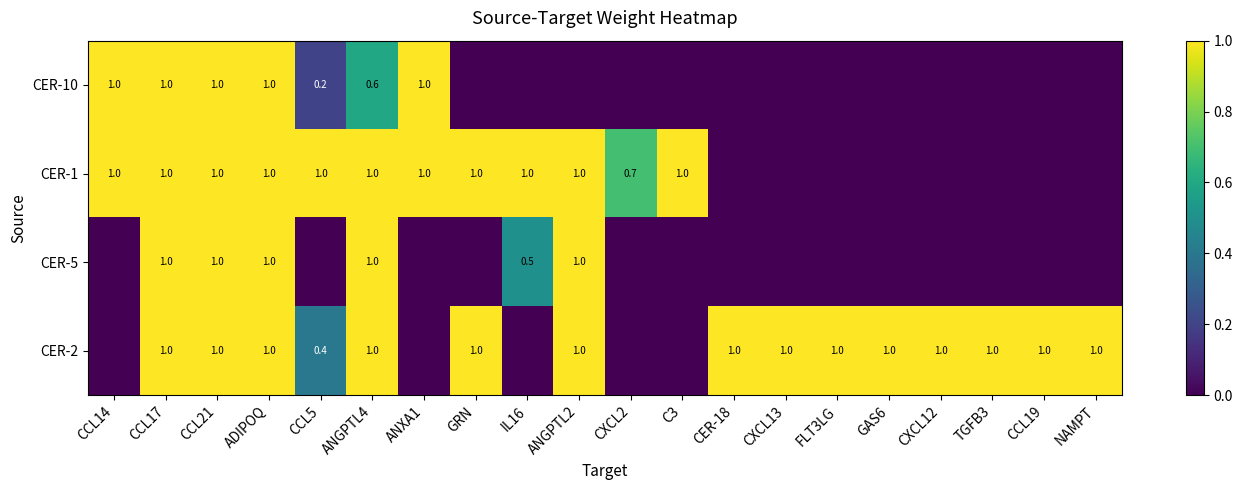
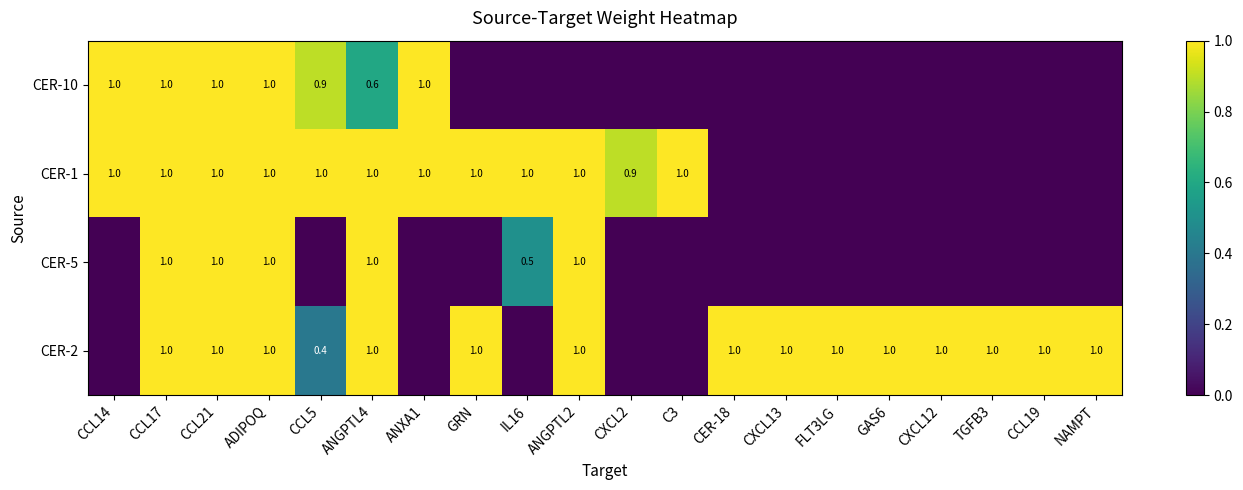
  {
    "CER-10": {
      "CCL14": 1.0,
      "CCL17": 1.0,
      "CCL21": 1.0,
      "ADIPOQ": 1.0,
-     "CCL5": 0.2,
+     "CCL5": 0.9,
      "ANGPTL4": 0.6,
      "ANXA1": 1.0
    },
    "CER-1": {
      "CCL14": 1.0,
      "CCL17": 1.0,
      "CCL21": 1.0,
      "ADIPOQ": 1.0,
      "CCL5": 1.0,
      "ANGPTL4": 1.0,
      "ANXA1": 1.0,
      "GRN": 1.0,
      "IL16": 1.0,
      "ANGPTL2": 1.0,
-     "CXCL2": 0.7,
+     "CXCL2": 0.9,
      "C3": 1.0
    },
    "CER-5": {
      "CCL17": 1.0,
      "CCL21": 1.0,
      "ADIPOQ": 1.0,
      "ANGPTL4": 1.0,
      "IL16": 0.5,
      "ANGPTL2": 1.0
    },
    "CER-2": {
      "CCL17": 1.0,
      "CCL21": 1.0,
      "ADIPOQ": 1.0,
      "CCL5": 0.4,
      "ANGPTL4": 1.0,
      "GRN": 1.0,
      "ANGPTL2": 1.0,
      "CER-18": 1.0,
      "CXCL13": 1.0,
      "FLT3LG": 1.0,
      "GAS6": 1.0,
      "CXCL12": 1.0,
      "TGFB3": 1.0,
      "CCL19": 1.0,
      "NAMPT": 1.0
    }
  }
